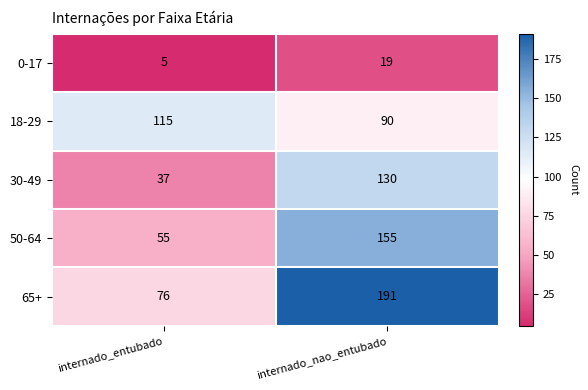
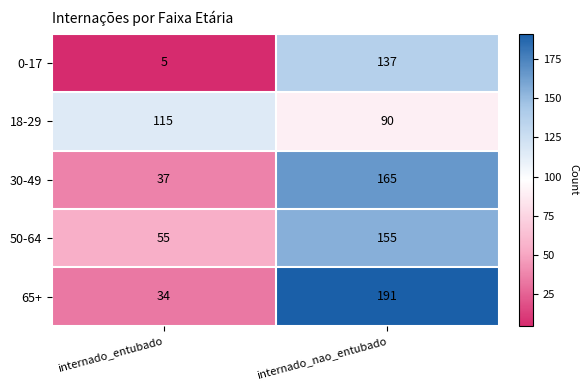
  {
    "0-17": {
      "internado_entubado": 5,
-     "internado_nao_entubado": 19
+     "internado_nao_entubado": 137
    },
    "18-29": {
      "internado_entubado": 115,
      "internado_nao_entubado": 90
    },
    "30-49": {
      "internado_entubado": 37,
-     "internado_nao_entubado": 130
+     "internado_nao_entubado": 165
    },
    "50-64": {
      "internado_entubado": 55,
      "internado_nao_entubado": 155
    },
    "65+": {
-     "internado_entubado": 76,
+     "internado_entubado": 34,
      "internado_nao_entubado": 191
    }
  }
